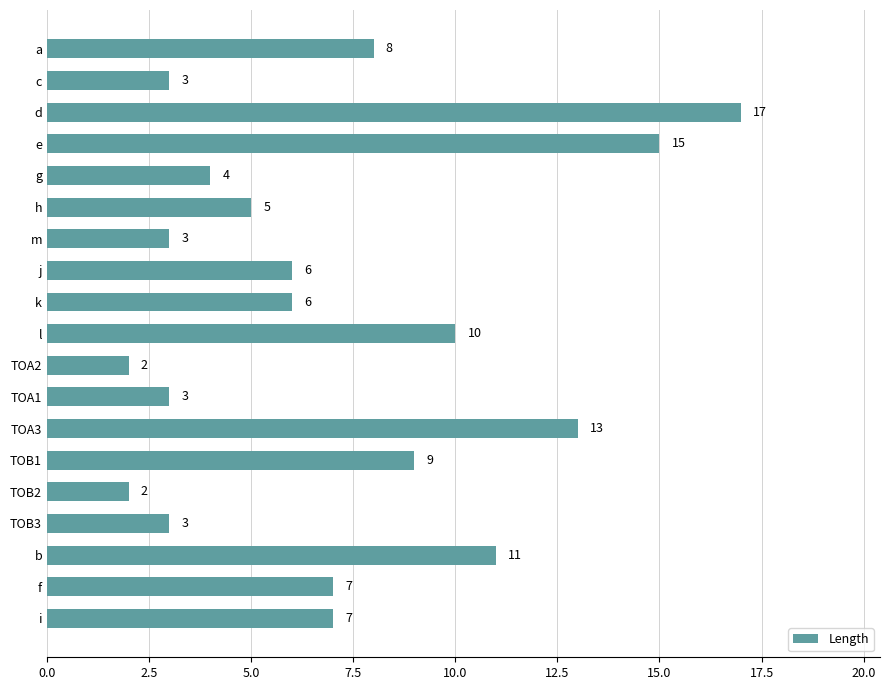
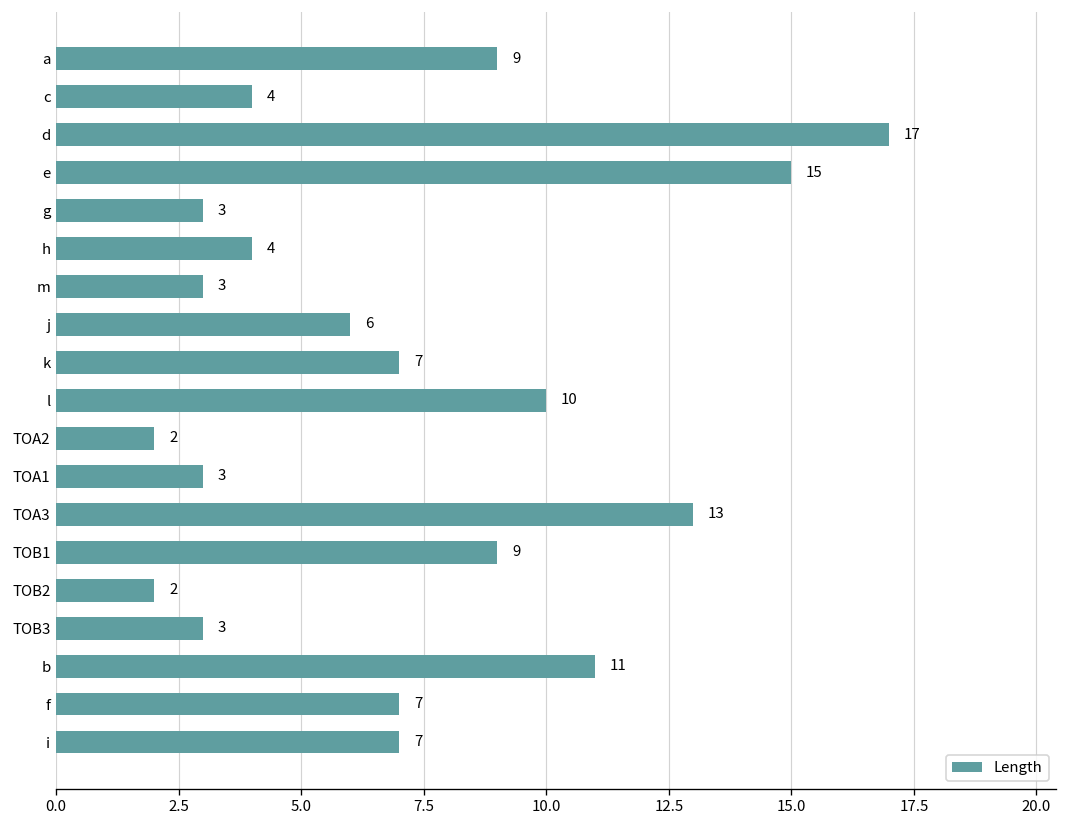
  {
-   "a": 8,
-   "c": 3,
+   "a": 9,
+   "c": 4,
    "d": 17,
    "e": 15,
-   "g": 4,
-   "h": 5,
+   "g": 3,
+   "h": 4,
    "m": 3,
    "j": 6,
-   "k": 6,
+   "k": 7,
    "l": 10,
    "TOA2": 2,
    "TOA1": 3,
    "TOA3": 13,
    "TOB1": 9,
    "TOB2": 2,
    "TOB3": 3,
    "b": 11,
    "f": 7,
    "i": 7
  }
